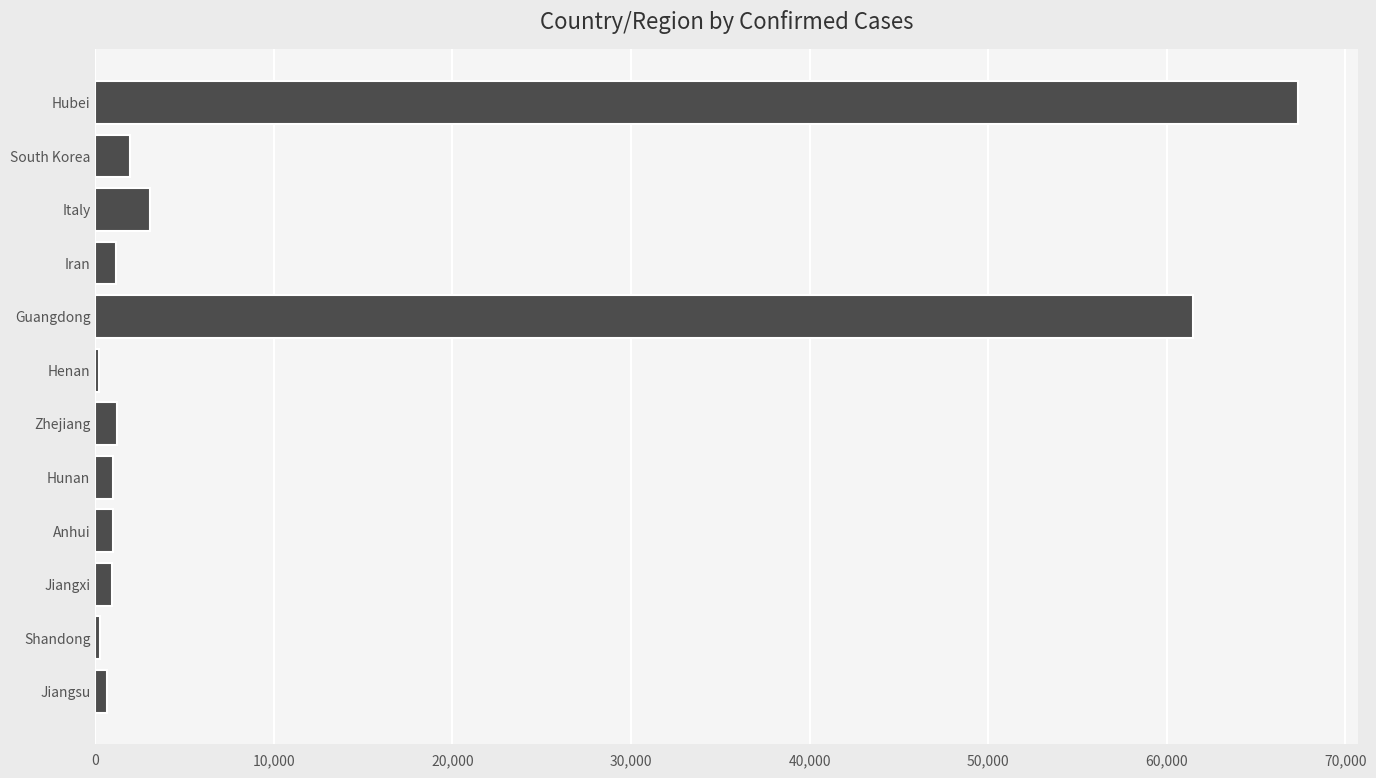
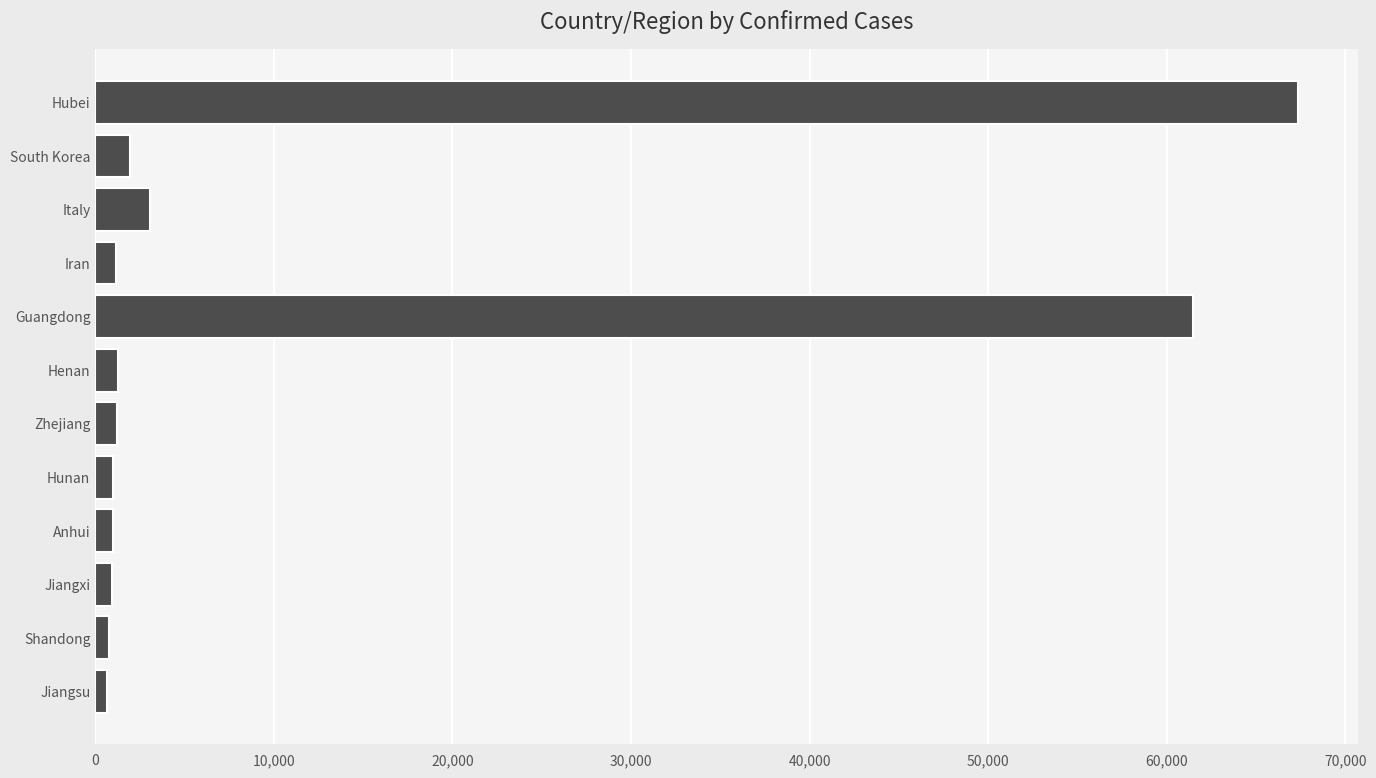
  {
    "Hubei": "67,300",
    "South Korea": "2,000",
    "Italy": "3,100",
    "Iran": "1,200",
    "Guangdong": "61,500",
-   "Henan": "200",
+   "Henan": "1,300",
    "Zhejiang": "1,200",
    "Hunan": "1,000",
    "Anhui": "1,000",
    "Jiangxi": "900",
-   "Shandong": "300",
+   "Shandong": "800",
    "Jiangsu": "600"
  }
